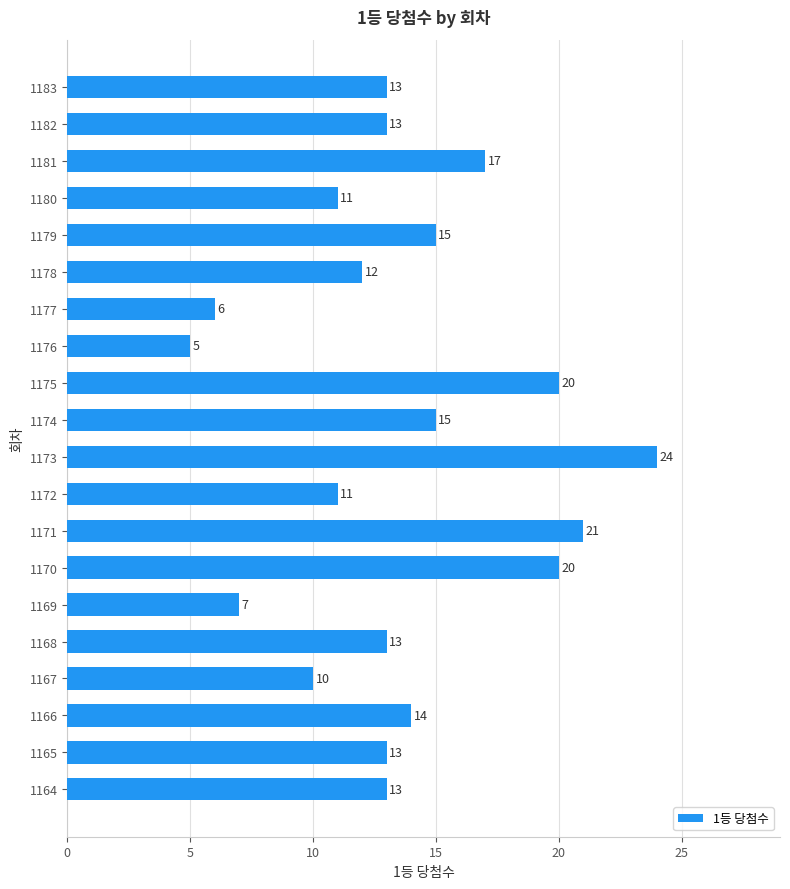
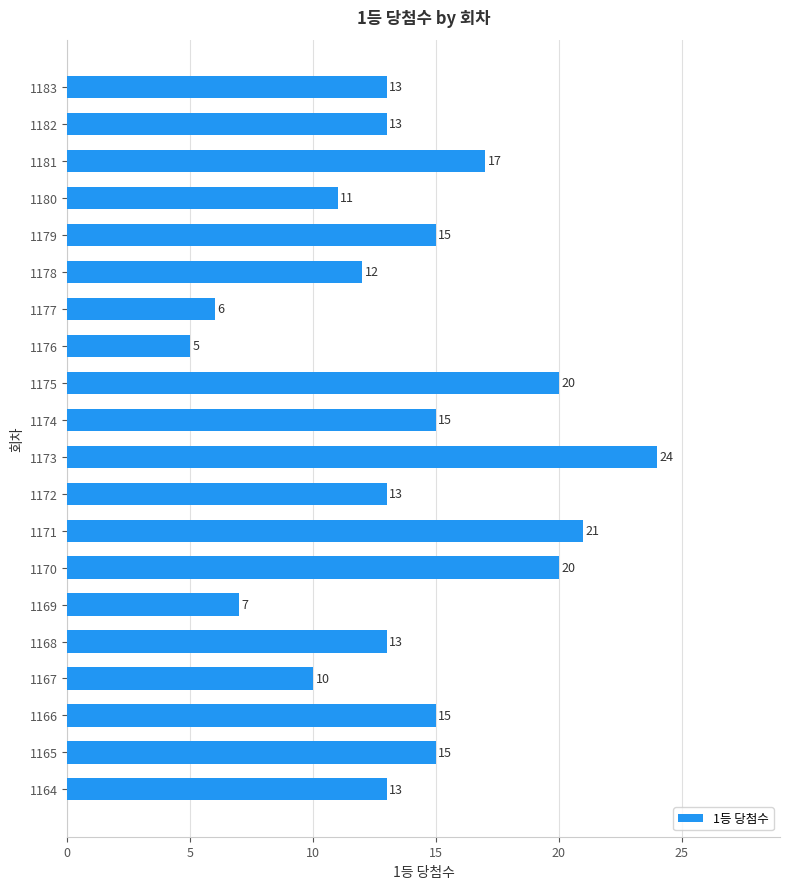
  {
    "1183": 13,
    "1182": 13,
    "1181": 17,
    "1180": 11,
    "1179": 15,
    "1178": 12,
    "1177": 6,
    "1176": 5,
    "1175": 20,
    "1174": 15,
    "1173": 24,
-   "1172": 11,
+   "1172": 13,
    "1171": 21,
    "1170": 20,
    "1169": 7,
    "1168": 13,
    "1167": 10,
-   "1166": 14,
-   "1165": 13,
+   "1166": 15,
+   "1165": 15,
    "1164": 13
  }
